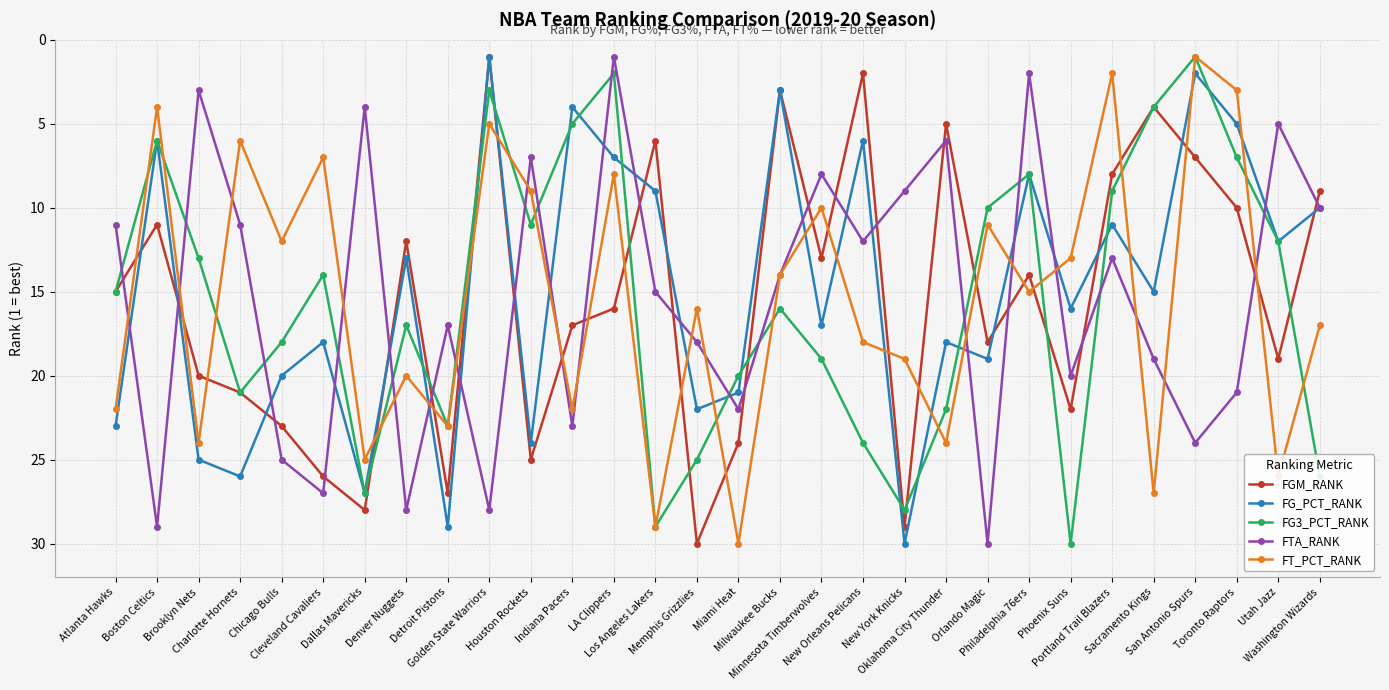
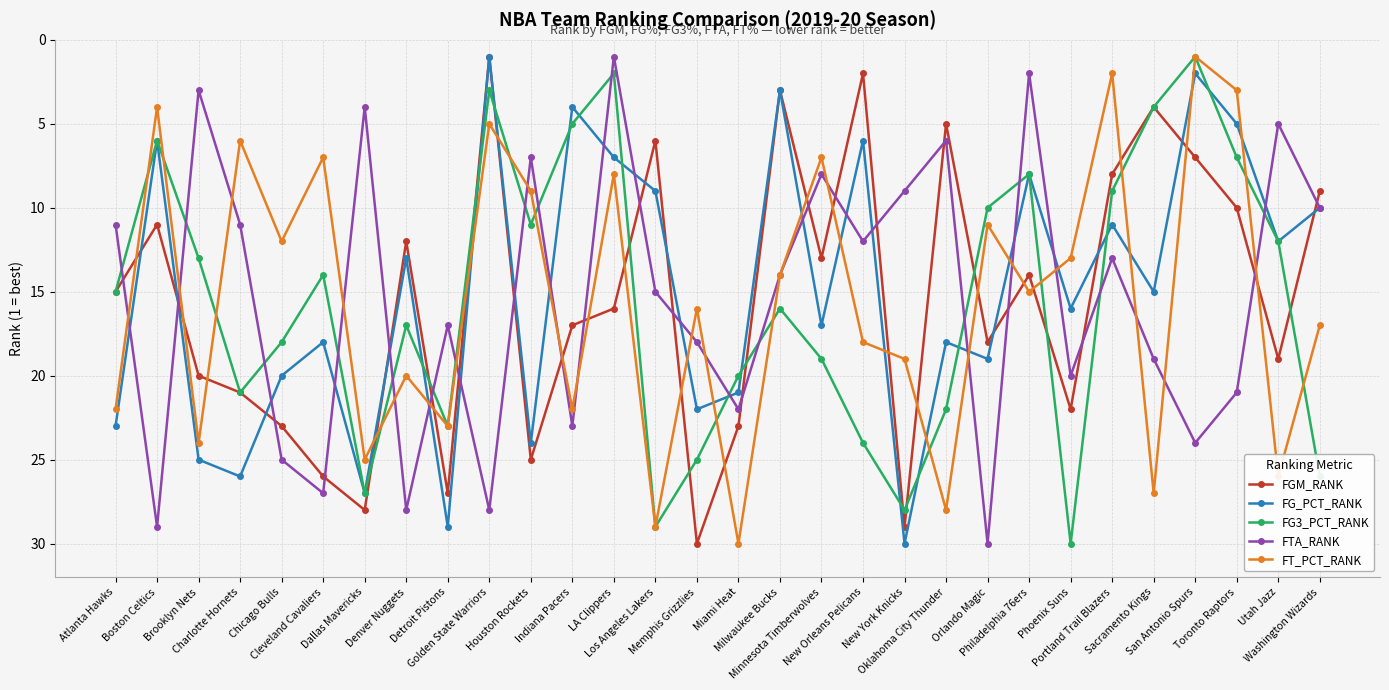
  {
    "FGM_RANK": {
      "Boston Celtics": 11,
      "Brooklyn Nets": 20,
      "Chicago Bulls": 23,
      "Cleveland Cavaliers": 26,
      "Dallas Mavericks": 28,
      "Denver Nuggets": 12,
      "Detroit Pistons": 27,
      "Houston Rockets": 25,
      "Indiana Pacers": 17,
      "LA Clippers": 16,
      "Los Angeles Lakers": 6,
      "Memphis Grizzlies": 30,
-     "Miami Heat": 24,
+     "Miami Heat": 23,
      "Minnesota Timberwolves": 13,
      "New Orleans Pelicans": 2,
      "New York Knicks": 29,
      "Oklahoma City Thunder": 5,
      "Orlando Magic": 18,
      "Philadelphia 76ers": 14,
      "Phoenix Suns": 22,
      "Portland Trail Blazers": 8,
      "San Antonio Spurs": 7,
      "Toronto Raptors": 10,
      "Utah Jazz": 19,
      "Washington Wizards": 9
    },
    "FG_PCT_RANK": {
      "Atlanta Hawks": 23,
      "Brooklyn Nets": 25,
      "Charlotte Hornets": 26,
      "Chicago Bulls": 20,
      "Cleveland Cavaliers": 18,
      "Denver Nuggets": 13,
      "Detroit Pistons": 29,
      "Houston Rockets": 24,
      "Indiana Pacers": 4,
      "LA Clippers": 7,
      "Los Angeles Lakers": 9,
      "Memphis Grizzlies": 22,
      "Miami Heat": 21,
      "Minnesota Timberwolves": 17,
      "New Orleans Pelicans": 6,
      "New York Knicks": 30,
      "Oklahoma City Thunder": 18,
      "Orlando Magic": 19,
      "Phoenix Suns": 16,
      "Portland Trail Blazers": 11,
      "Sacramento Kings": 15,
      "San Antonio Spurs": 2,
      "Toronto Raptors": 5
    },
    "FG3_PCT_RANK": {
      "Brooklyn Nets": 13,
      "Chicago Bulls": 18,
      "Cleveland Cavaliers": 14,
      "Denver Nuggets": 17,
      "Golden State Warriors": 3,
      "Houston Rockets": 11,
      "Indiana Pacers": 5,
      "LA Clippers": 2,
      "Memphis Grizzlies": 25,
      "Miami Heat": 20,
      "Milwaukee Bucks": 16,
      "Minnesota Timberwolves": 19,
      "New Orleans Pelicans": 24,
      "New York Knicks": 28,
      "Oklahoma City Thunder": 22,
      "Orlando Magic": 10,
      "Phoenix Suns": 30,
      "Portland Trail Blazers": 9,
      "Toronto Raptors": 7
    },
    "FTA_RANK": {
      "Atlanta Hawks": 11,
      "Boston Celtics": 29,
      "Brooklyn Nets": 3,
      "Charlotte Hornets": 11,
      "Chicago Bulls": 25,
      "Cleveland Cavaliers": 27,
      "Dallas Mavericks": 4,
      "Denver Nuggets": 28,
      "Detroit Pistons": 17,
      "Golden State Warriors": 28,
      "Houston Rockets": 7,
      "Indiana Pacers": 23,
      "LA Clippers": 1,
      "Los Angeles Lakers": 15,
      "Memphis Grizzlies": 18,
      "Miami Heat": 22,
      "Minnesota Timberwolves": 8,
      "New Orleans Pelicans": 12,
      "New York Knicks": 9,
      "Oklahoma City Thunder": 6,
      "Orlando Magic": 30,
      "Philadelphia 76ers": 2,
      "Phoenix Suns": 20,
      "Portland Trail Blazers": 13,
      "Sacramento Kings": 19,
      "San Antonio Spurs": 24,
      "Toronto Raptors": 21,
      "Utah Jazz": 5
    },
    "FT_PCT_RANK": {
      "Atlanta Hawks": 22,
      "Boston Celtics": 4,
      "Brooklyn Nets": 24,
      "Charlotte Hornets": 6,
      "Chicago Bulls": 12,
      "Cleveland Cavaliers": 7,
      "Dallas Mavericks": 25,
      "Denver Nuggets": 20,
      "Golden State Warriors": 5,
      "Houston Rockets": 9,
      "Indiana Pacers": 22,
      "LA Clippers": 8,
      "Memphis Grizzlies": 16,
      "Miami Heat": 30,
-     "Minnesota Timberwolves": 10,
+     "Minnesota Timberwolves": 7,
      "New Orleans Pelicans": 18,
      "New York Knicks": 19,
-     "Oklahoma City Thunder": 24,
+     "Oklahoma City Thunder": 28,
      "Orlando Magic": 11,
      "Philadelphia 76ers": 15,
      "Phoenix Suns": 13,
      "Portland Trail Blazers": 2,
      "Sacramento Kings": 27,
      "Toronto Raptors": 3,
      "Washington Wizards": 17
    }
  }
